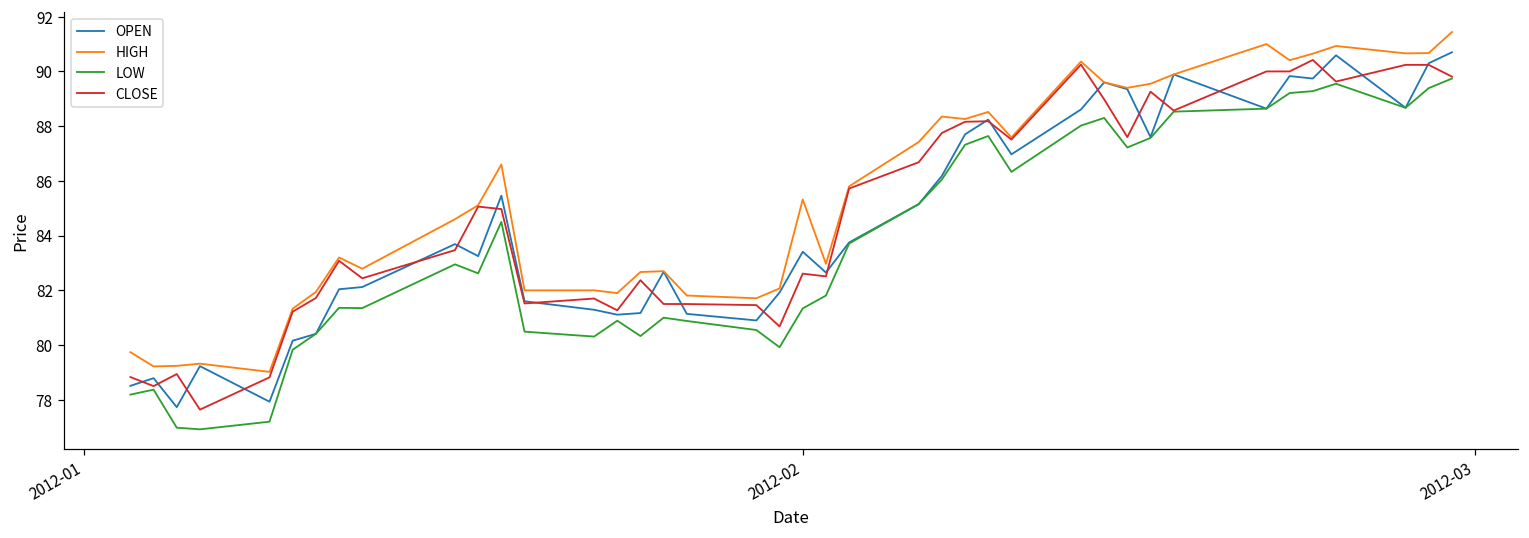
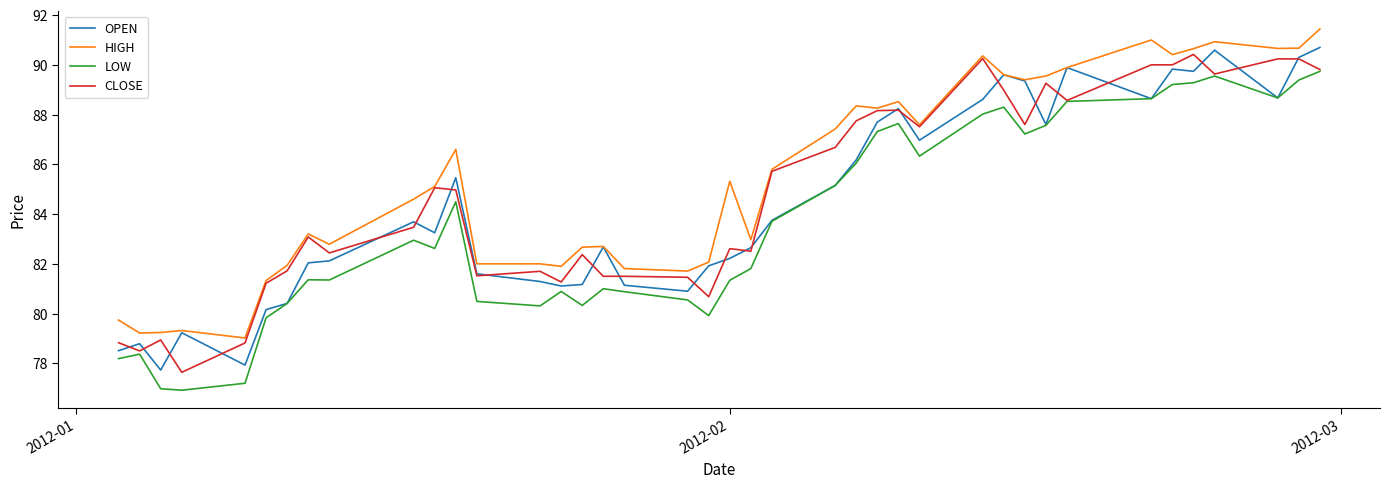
  {
    "OPEN": {
-     "2012-02": 83.4
+     "2012-02": 82.2
    },
    "HIGH": {
      "2012-02": 85.3
    },
    "LOW": {
      "2012-02": 81.3
    },
    "CLOSE": {
      "2012-02": 82.6
    }
  }
